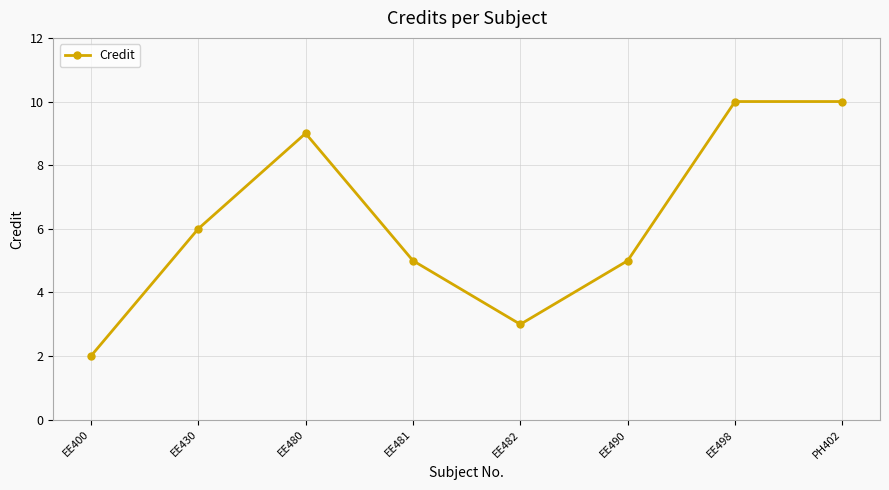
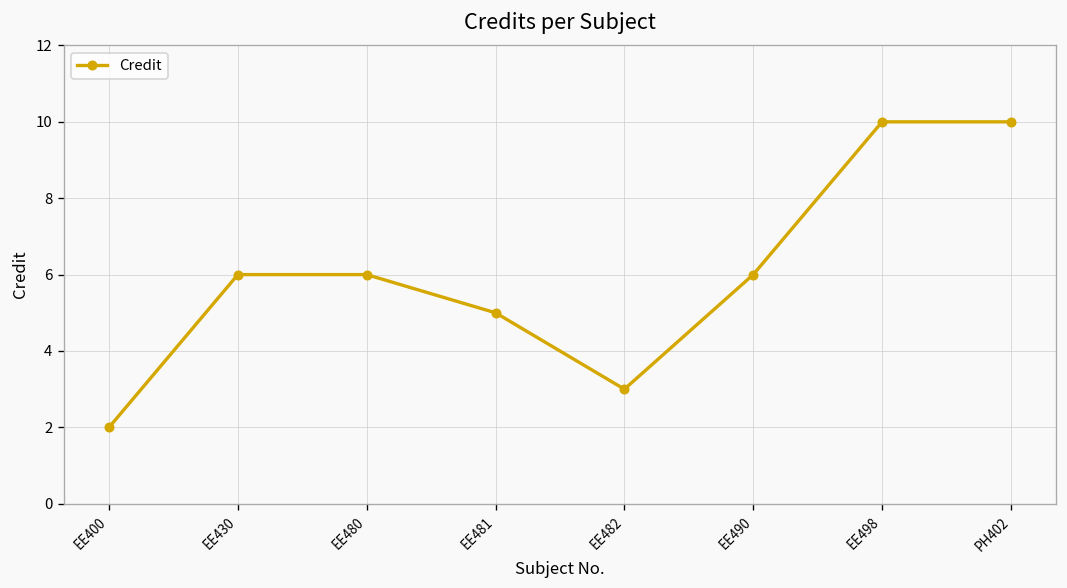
  {
    "EE400": 2,
    "EE430": 6,
-   "EE480": 9,
+   "EE480": 6,
    "EE481": 5,
    "EE482": 3,
-   "EE490": 5,
+   "EE490": 6,
    "EE498": 10,
    "PH402": 10
  }
